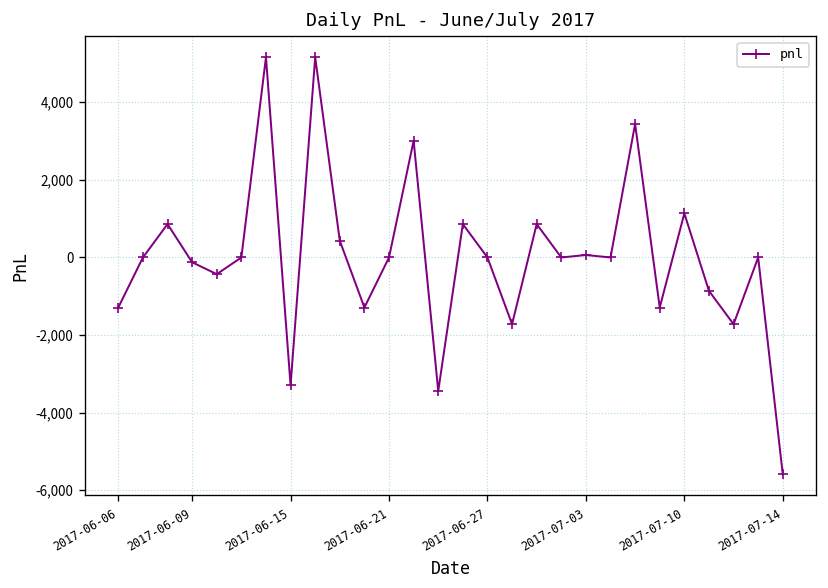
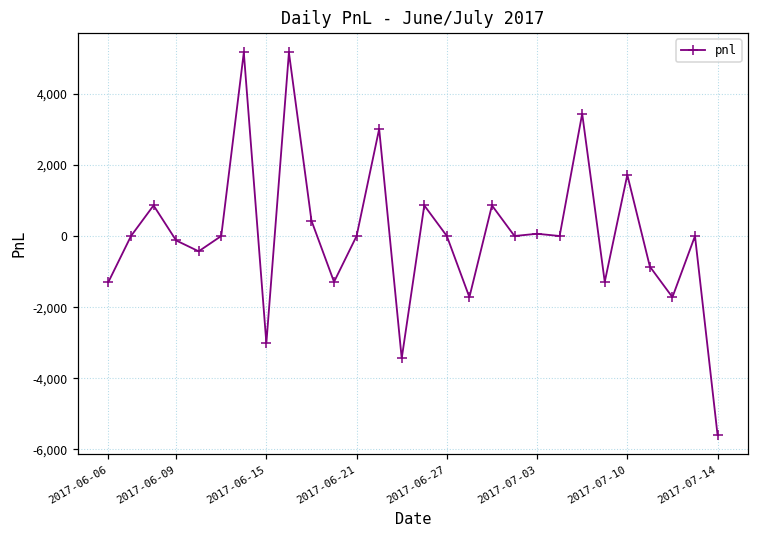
  {
    "2017-06-06": "-1,300",
    "2017-06-09": "-100",
-   "2017-06-15": "-3,300",
+   "2017-06-15": "-3,000",
    "2017-06-21": "0",
    "2017-06-27": "0",
    "2017-07-03": "100",
-   "2017-07-10": "1,100",
+   "2017-07-10": "1,700",
    "2017-07-14": "-5,600"
  }
